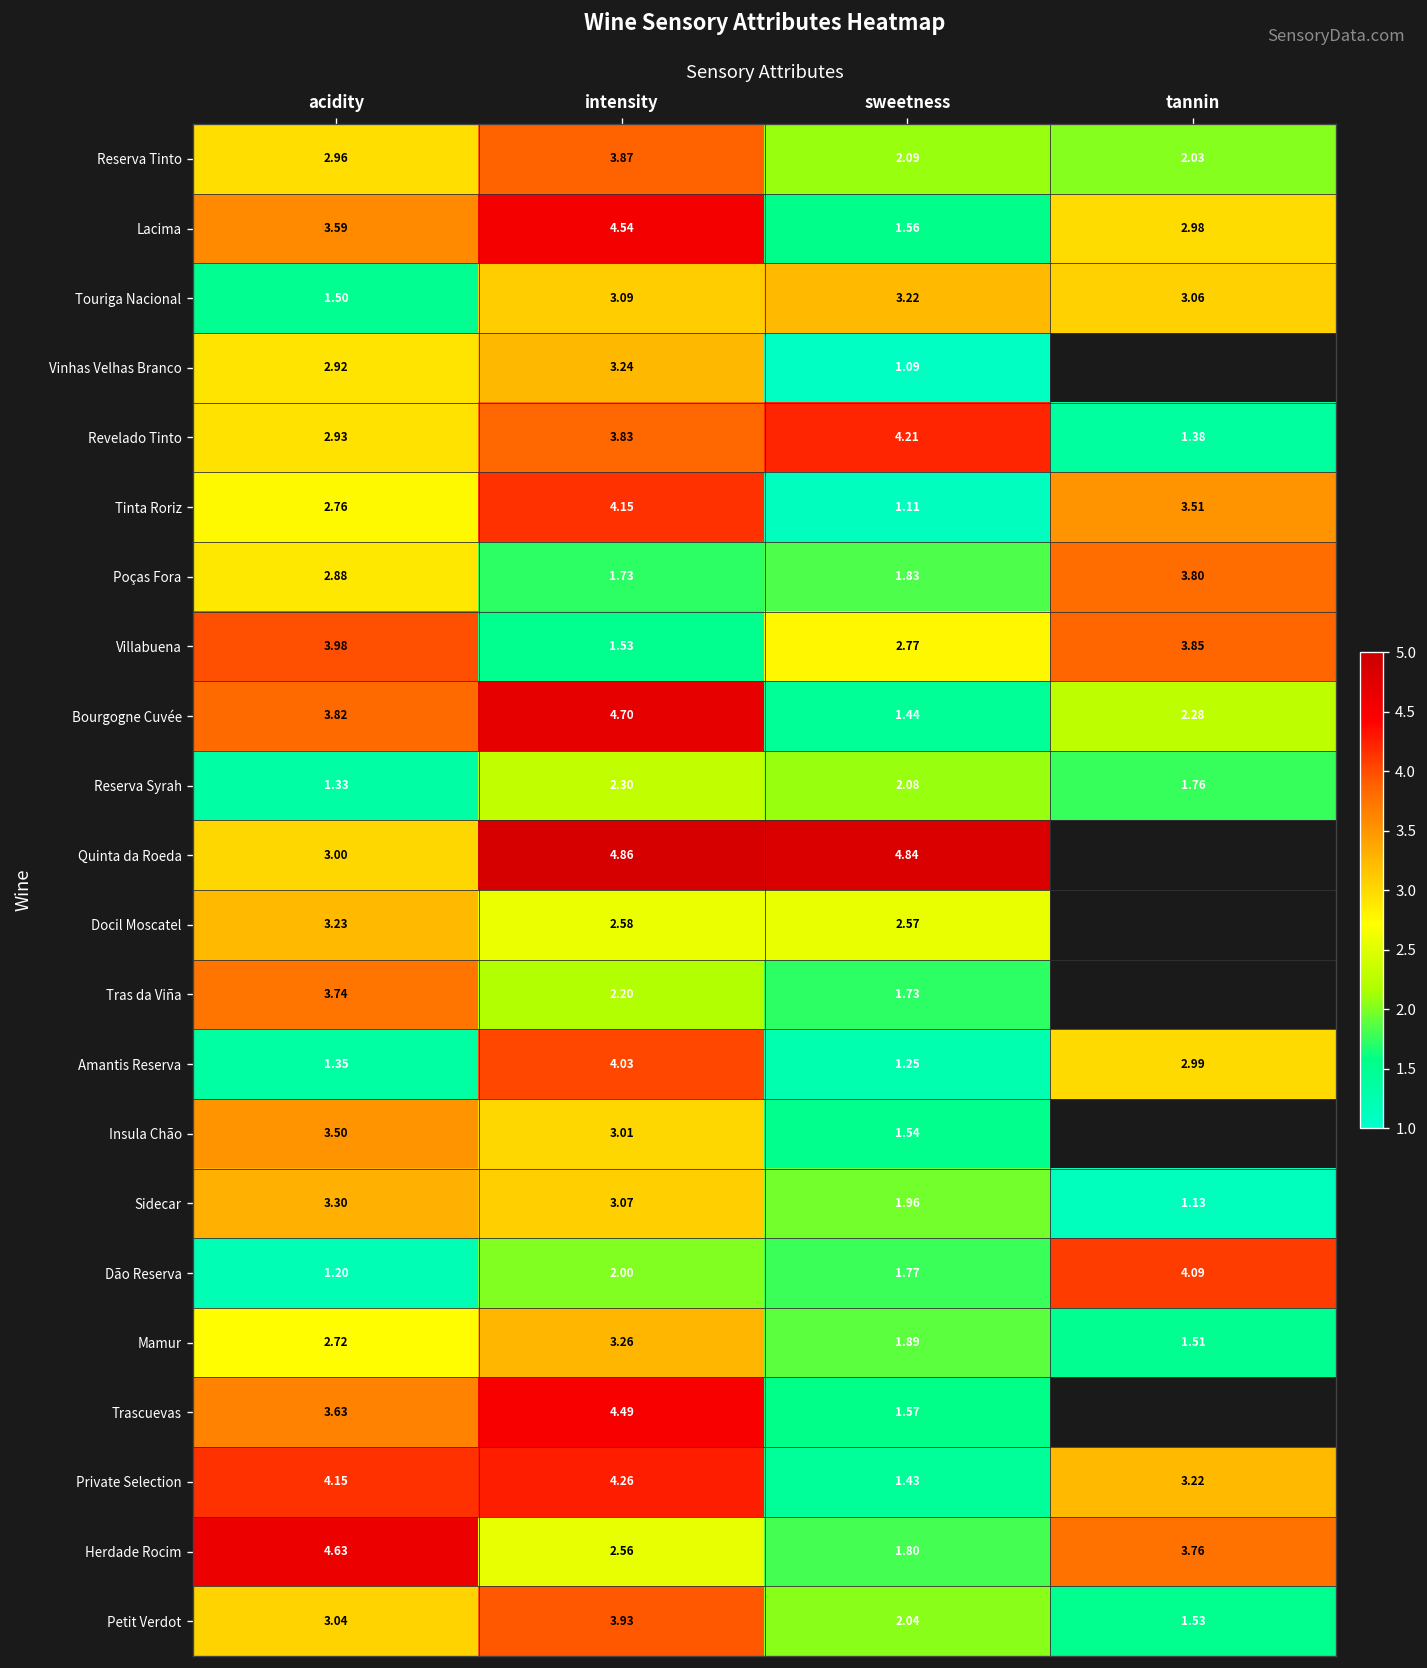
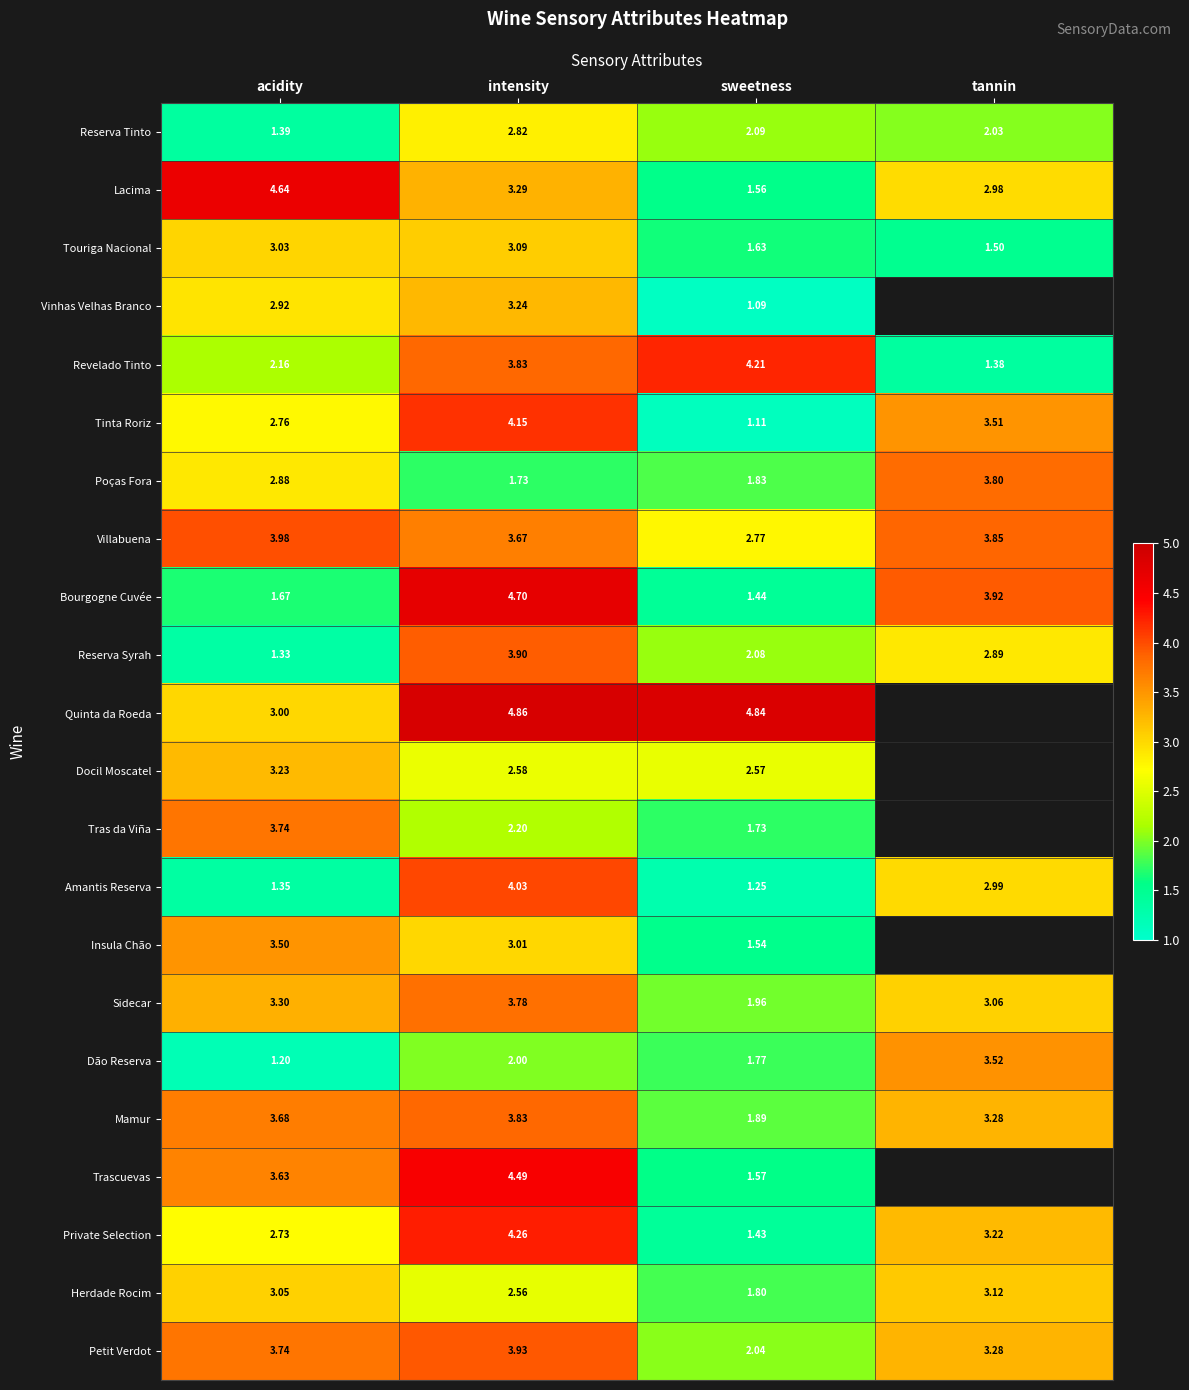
  {
    "Reserva Tinto": {
-     "acidity": 2.96,
-     "intensity": 3.87,
+     "acidity": 1.39,
+     "intensity": 2.82,
      "sweetness": 2.09,
      "tannin": 2.03
    },
    "Lacima": {
-     "acidity": 3.59,
-     "intensity": 4.54,
+     "acidity": 4.64,
+     "intensity": 3.29,
      "sweetness": 1.56,
      "tannin": 2.98
    },
    "Touriga Nacional": {
-     "acidity": 1.50,
+     "acidity": 3.03,
      "intensity": 3.09,
-     "sweetness": 3.22,
-     "tannin": 3.06
+     "sweetness": 1.63,
+     "tannin": 1.50
    },
    "Vinhas Velhas Branco": {
      "acidity": 2.92,
      "intensity": 3.24,
      "sweetness": 1.09
    },
    "Revelado Tinto": {
-     "acidity": 2.93,
+     "acidity": 2.16,
      "intensity": 3.83,
      "sweetness": 4.21,
      "tannin": 1.38
    },
    "Tinta Roriz": {
      "acidity": 2.76,
      "intensity": 4.15,
      "sweetness": 1.11,
      "tannin": 3.51
    },
    "Poças Fora": {
      "acidity": 2.88,
      "intensity": 1.73,
      "sweetness": 1.83,
      "tannin": 3.80
    },
    "Villabuena": {
      "acidity": 3.98,
-     "intensity": 1.53,
+     "intensity": 3.67,
      "sweetness": 2.77,
      "tannin": 3.85
    },
    "Bourgogne Cuvée": {
-     "acidity": 3.82,
+     "acidity": 1.67,
      "intensity": 4.70,
      "sweetness": 1.44,
-     "tannin": 2.28
+     "tannin": 3.92
    },
    "Reserva Syrah": {
      "acidity": 1.33,
-     "intensity": 2.30,
+     "intensity": 3.90,
      "sweetness": 2.08,
-     "tannin": 1.76
+     "tannin": 2.89
    },
    "Quinta da Roeda": {
      "acidity": 3.00,
      "intensity": 4.86,
      "sweetness": 4.84
    },
    "Docil Moscatel": {
      "acidity": 3.23,
      "intensity": 2.58,
      "sweetness": 2.57
    },
    "Tras da Viña": {
      "acidity": 3.74,
      "intensity": 2.20,
      "sweetness": 1.73
    },
    "Amantis Reserva": {
      "acidity": 1.35,
      "intensity": 4.03,
      "sweetness": 1.25,
      "tannin": 2.99
    },
    "Insula Chão": {
      "acidity": 3.50,
      "intensity": 3.01,
      "sweetness": 1.54
    },
    "Sidecar": {
      "acidity": 3.30,
-     "intensity": 3.07,
+     "intensity": 3.78,
      "sweetness": 1.96,
-     "tannin": 1.13
+     "tannin": 3.06
    },
    "Dão Reserva": {
      "acidity": 1.20,
      "intensity": 2.00,
      "sweetness": 1.77,
-     "tannin": 4.09
+     "tannin": 3.52
    },
    "Mamur": {
-     "acidity": 2.72,
-     "intensity": 3.26,
+     "acidity": 3.68,
+     "intensity": 3.83,
      "sweetness": 1.89,
-     "tannin": 1.51
+     "tannin": 3.28
    },
    "Trascuevas": {
      "acidity": 3.63,
      "intensity": 4.49,
      "sweetness": 1.57
    },
    "Private Selection": {
-     "acidity": 4.15,
+     "acidity": 2.73,
      "intensity": 4.26,
      "sweetness": 1.43,
      "tannin": 3.22
    },
    "Herdade Rocim": {
-     "acidity": 4.63,
+     "acidity": 3.05,
      "intensity": 2.56,
      "sweetness": 1.80,
-     "tannin": 3.76
+     "tannin": 3.12
    },
    "Petit Verdot": {
-     "acidity": 3.04,
+     "acidity": 3.74,
      "intensity": 3.93,
      "sweetness": 2.04,
-     "tannin": 1.53
+     "tannin": 3.28
    }
  }
